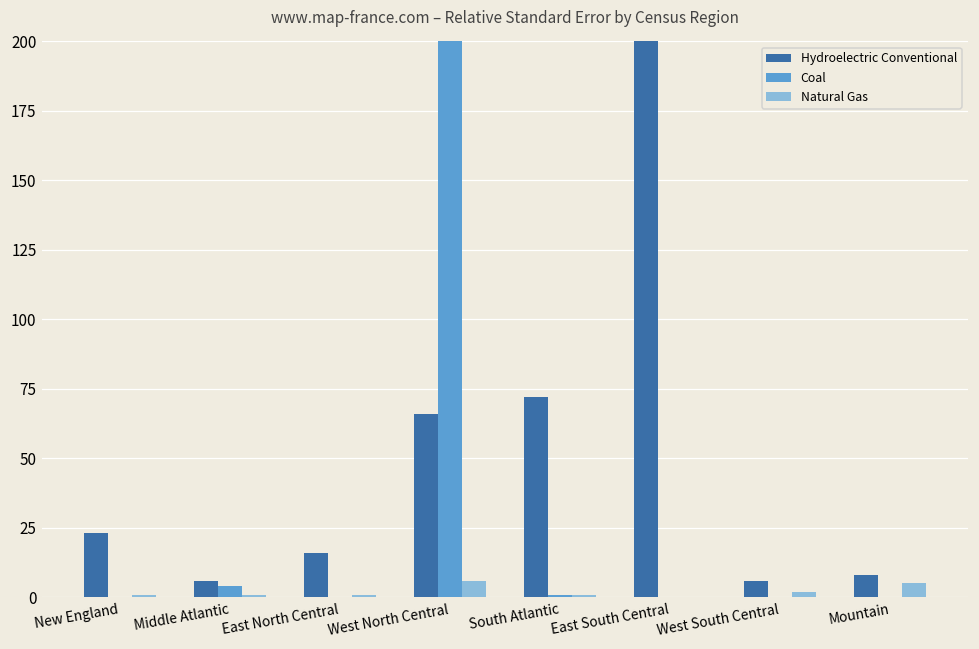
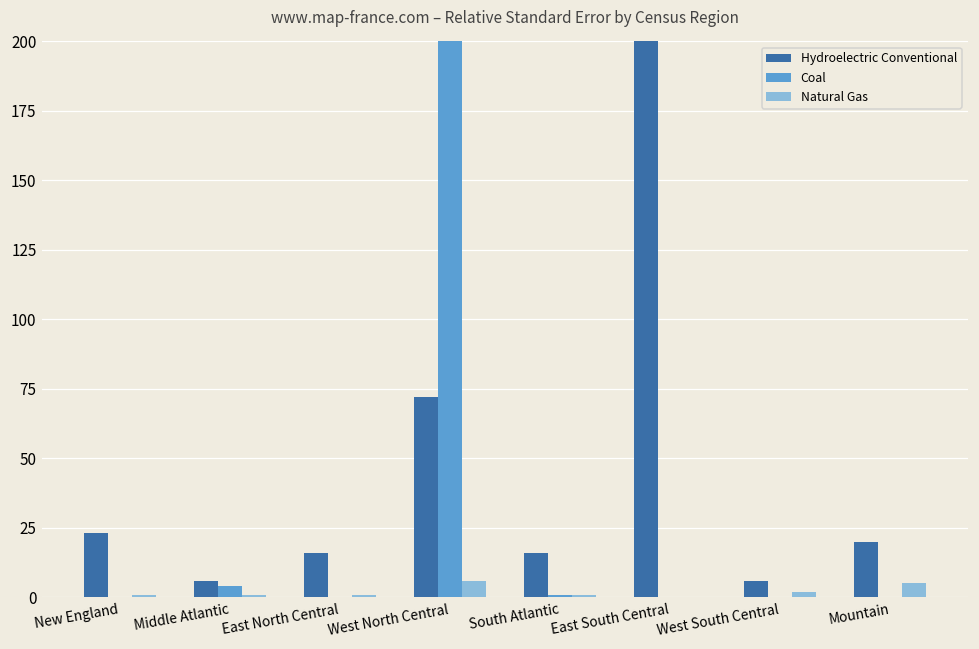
  {
    "Hydroelectric Conventional": {
      "New England": 23,
      "Middle Atlantic": 6,
      "East North Central": 16,
-     "West North Central": 66,
-     "South Atlantic": 72,
+     "West North Central": 72,
+     "South Atlantic": 16,
      "West South Central": 6,
-     "Mountain": 8
+     "Mountain": 20
    }
  }
